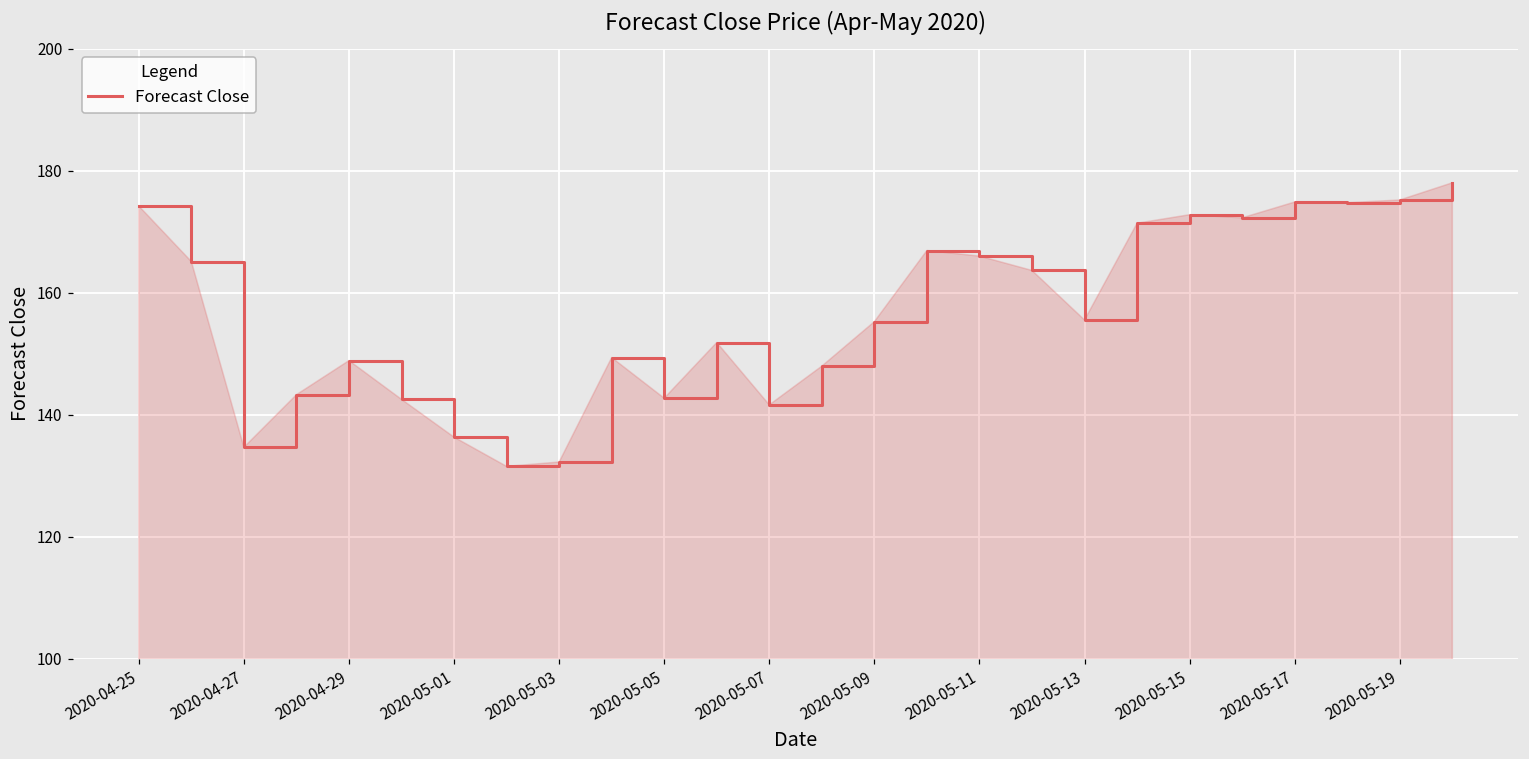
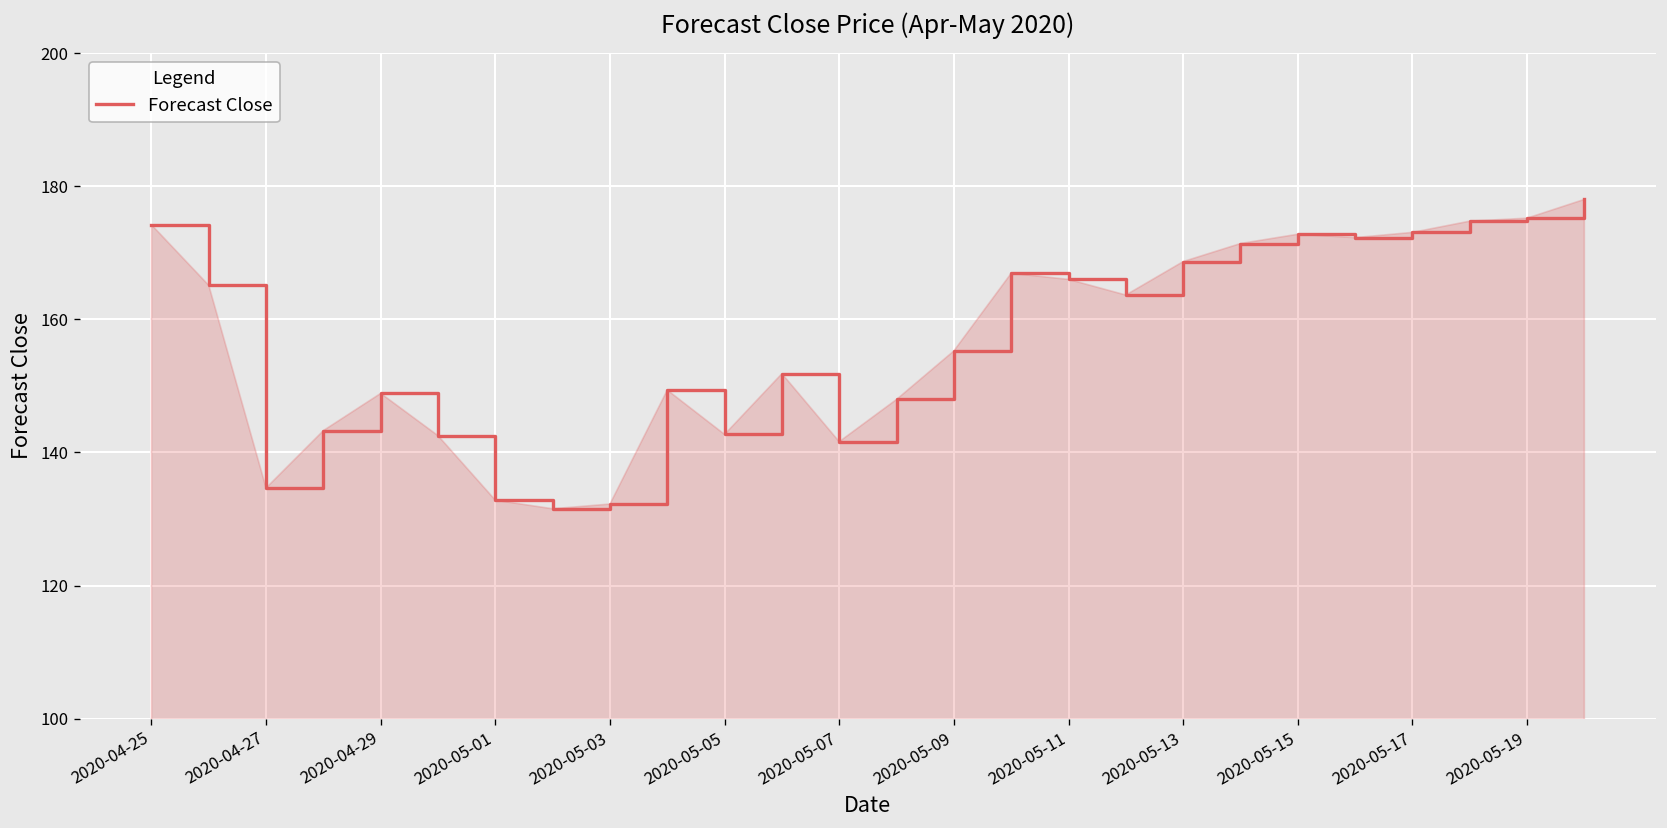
  {
    "2020-04-25": 174,
    "2020-04-27": 135,
    "2020-04-29": 149,
-   "2020-05-01": 136,
+   "2020-05-01": 133,
    "2020-05-03": 132,
    "2020-05-05": 143,
    "2020-05-07": 142,
    "2020-05-09": 155,
    "2020-05-11": 166,
-   "2020-05-13": 156,
+   "2020-05-13": 169,
    "2020-05-15": 173,
-   "2020-05-17": 175,
+   "2020-05-17": 173,
    "2020-05-19": 175
  }
